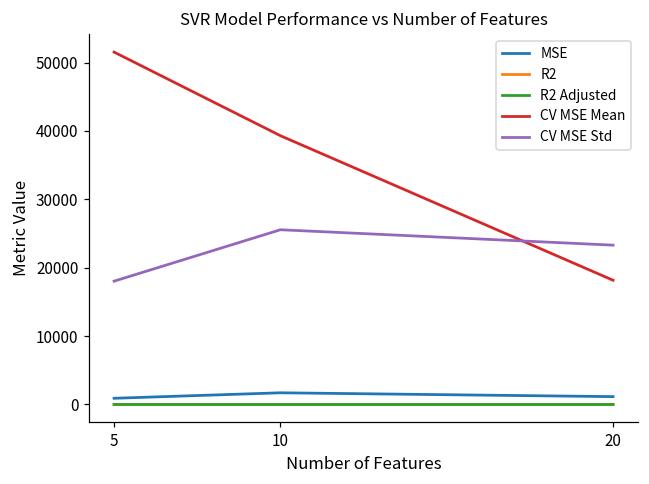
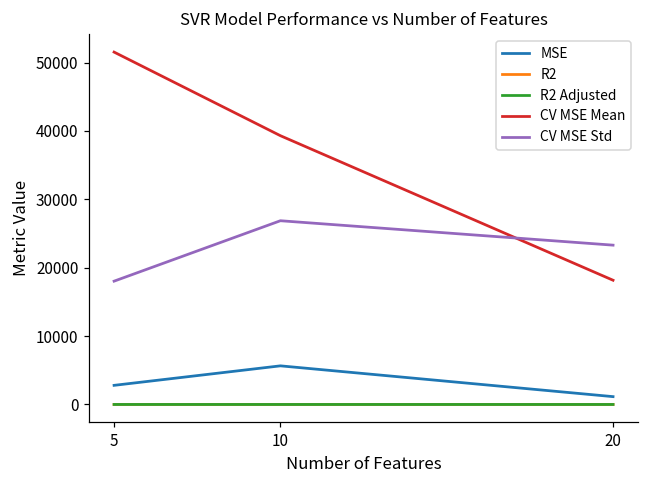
  {
    "MSE": {
-     "5": 1000,
-     "10": 2000,
+     "5": 3000,
+     "10": 6000,
      "20": 1000
    },
    "R2 Adjusted": {
      "5": 0,
      "10": 0,
      "20": 0
    },
    "CV MSE Mean": {
      "5": 52000,
      "10": 39000,
      "20": 18000
    },
    "CV MSE Std": {
      "5": 18000,
-     "10": 26000,
+     "10": 27000,
      "20": 23000
    }
  }
